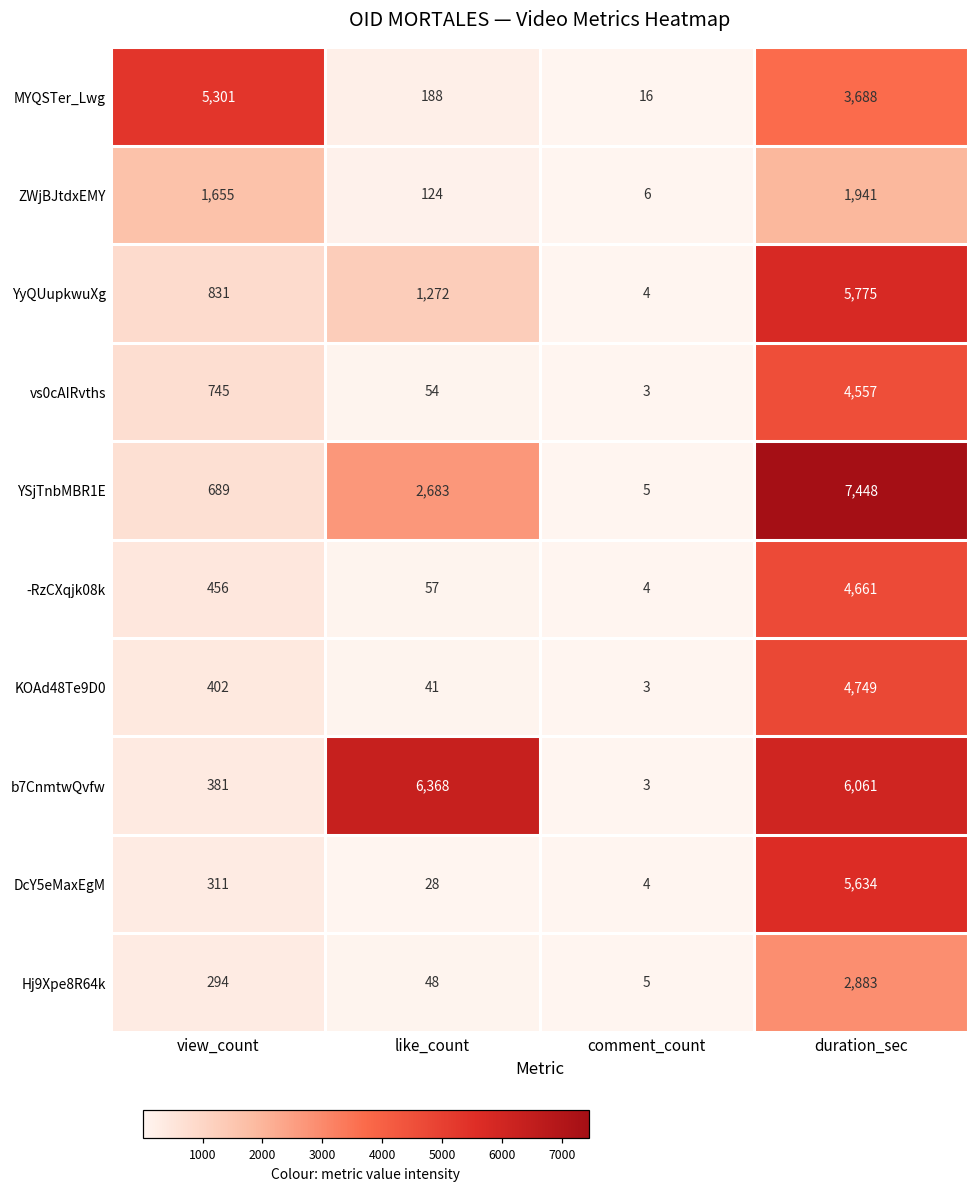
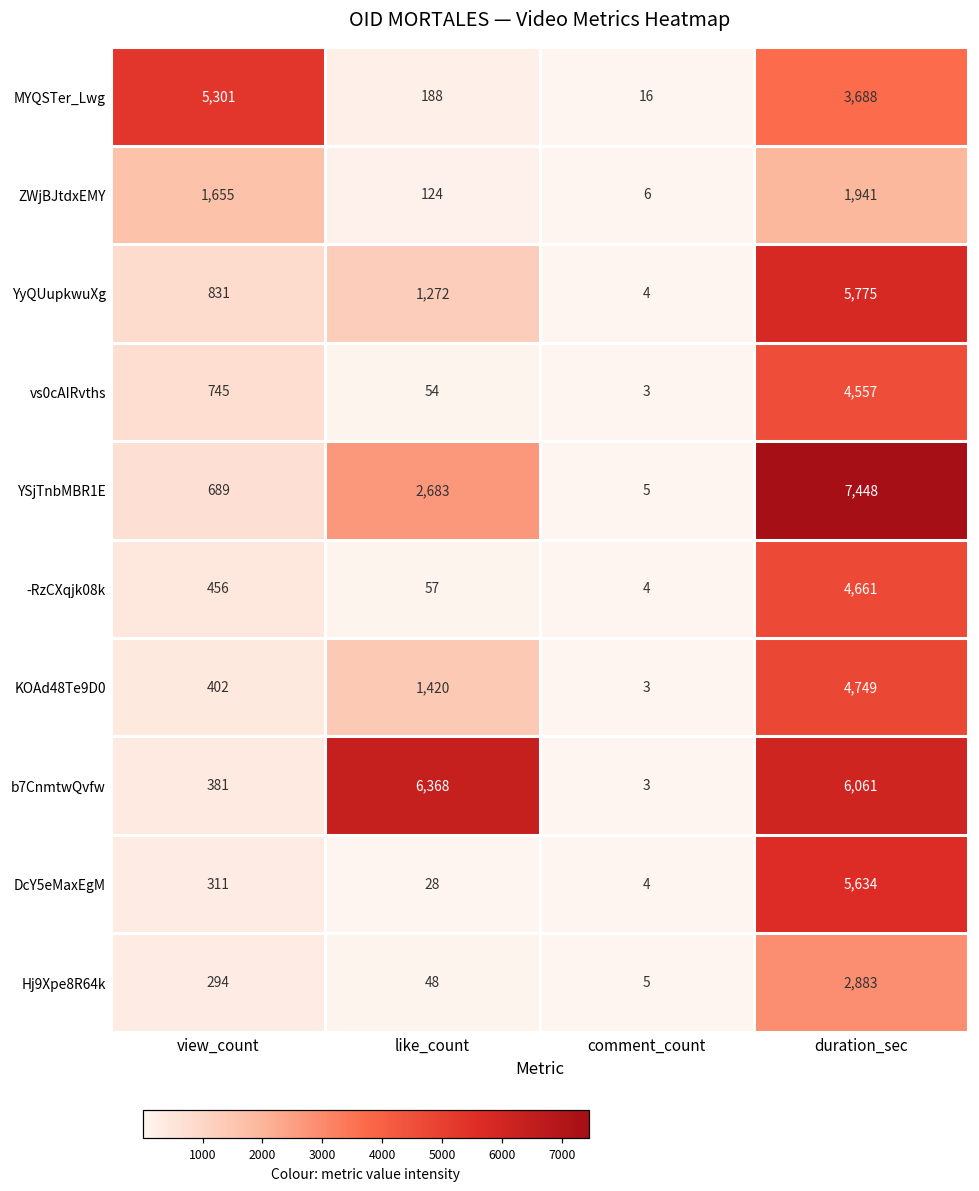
  {
    "MYQSTer_Lwg": {
      "view_count": "5,301",
      "like_count": "188",
      "comment_count": "16",
      "duration_sec": "3,688"
    },
    "ZWjBJtdxEMY": {
      "view_count": "1,655",
      "like_count": "124",
      "comment_count": "6",
      "duration_sec": "1,941"
    },
    "YyQUupkwuXg": {
      "view_count": "831",
      "like_count": "1,272",
      "comment_count": "4",
      "duration_sec": "5,775"
    },
    "vs0cAIRvths": {
      "view_count": "745",
      "like_count": "54",
      "comment_count": "3",
      "duration_sec": "4,557"
    },
    "YSjTnbMBR1E": {
      "view_count": "689",
      "like_count": "2,683",
      "comment_count": "5",
      "duration_sec": "7,448"
    },
    "-RzCXqjk08k": {
      "view_count": "456",
      "like_count": "57",
      "comment_count": "4",
      "duration_sec": "4,661"
    },
    "KOAd48Te9D0": {
      "view_count": "402",
-     "like_count": "41",
+     "like_count": "1,420",
      "comment_count": "3",
      "duration_sec": "4,749"
    },
    "b7CnmtwQvfw": {
      "view_count": "381",
      "like_count": "6,368",
      "comment_count": "3",
      "duration_sec": "6,061"
    },
    "DcY5eMaxEgM": {
      "view_count": "311",
      "like_count": "28",
      "comment_count": "4",
      "duration_sec": "5,634"
    },
    "Hj9Xpe8R64k": {
      "view_count": "294",
      "like_count": "48",
      "comment_count": "5",
      "duration_sec": "2,883"
    }
  }
